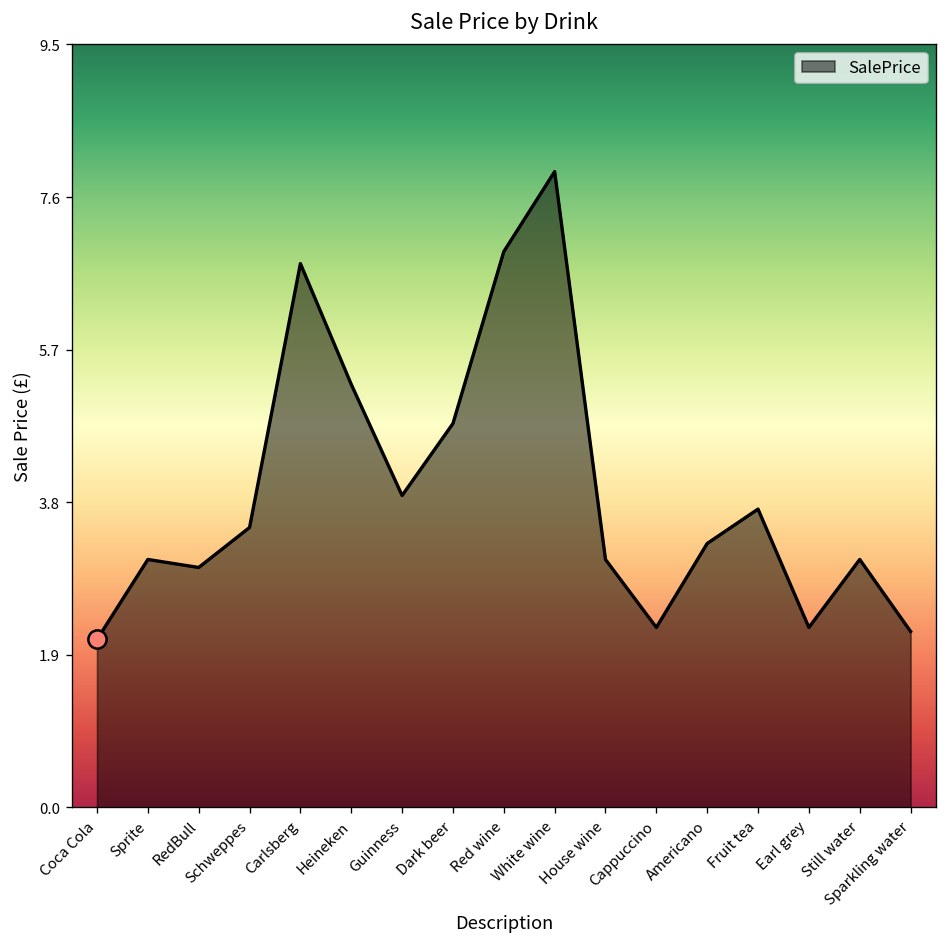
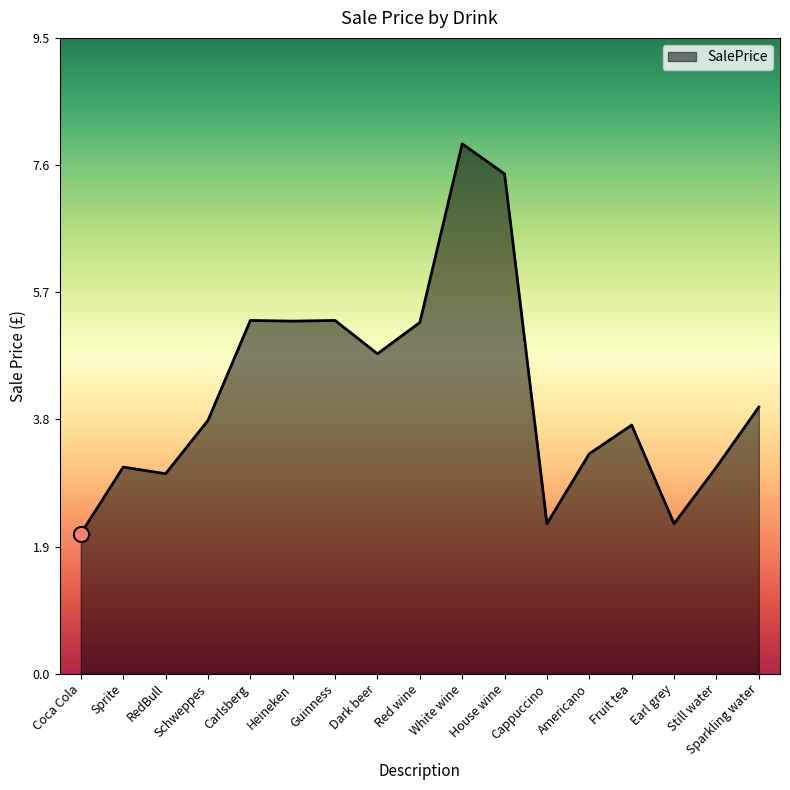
  {
    "SalePrice": {
      "Sprite": 3.1,
      "RedBull": 3.0,
-     "Schweppes": 3.5,
-     "Carlsberg": 6.8,
+     "Schweppes": 3.8,
+     "Carlsberg": 5.3,
      "Heineken": 5.3,
-     "Guinness": 3.9,
+     "Guinness": 5.3,
      "Dark beer": 4.8,
-     "Red wine": 7.0,
+     "Red wine": 5.3,
      "White wine": 8.0,
-     "House wine": 3.1,
+     "House wine": 7.5,
      "Cappuccino": 2.3,
      "Americano": 3.3,
      "Fruit tea": 3.7,
      "Earl grey": 2.3,
      "Still water": 3.1,
-     "Sparkling water": 2.2
+     "Sparkling water": 4.0
    }
  }
